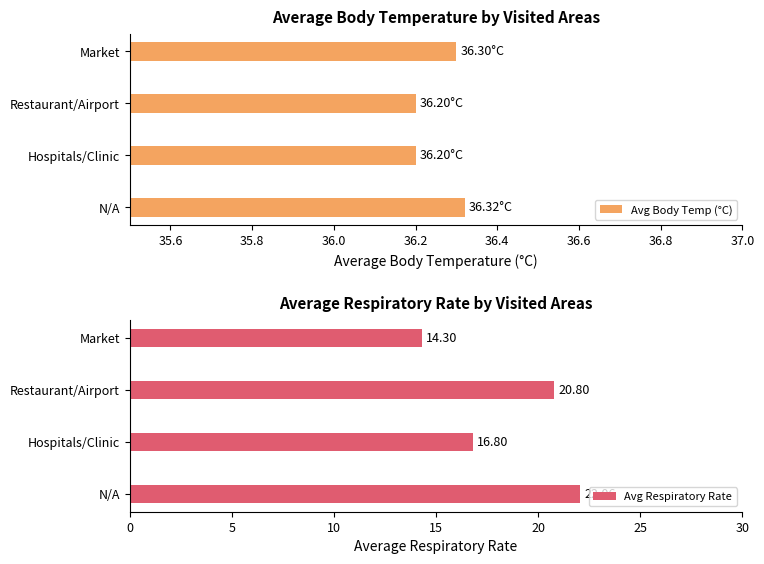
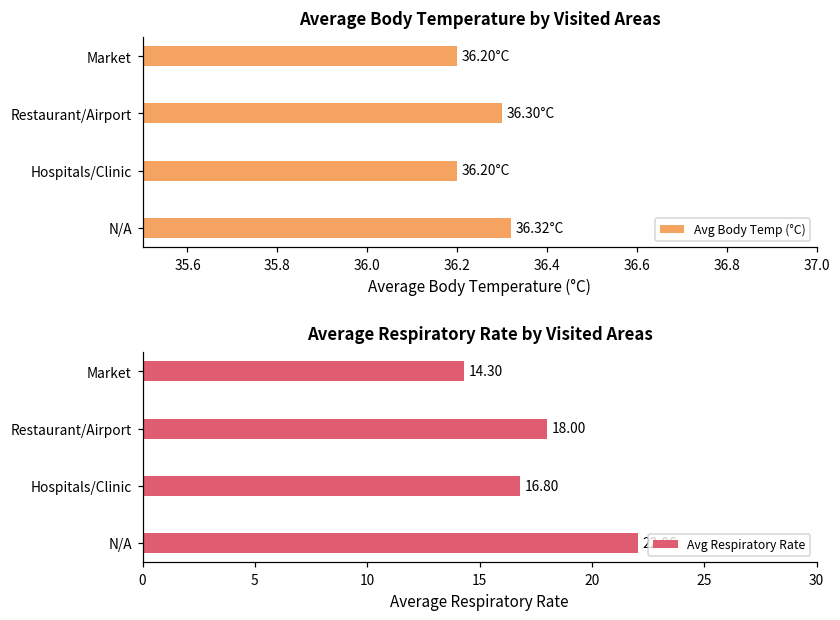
  {
    "Average Body Temperature by Visited Areas": {
-     "Market": "36.30°C",
-     "Restaurant/Airport": "36.20°C",
+     "Market": "36.20°C",
+     "Restaurant/Airport": "36.30°C",
      "Hospitals/Clinic": "36.20°C",
      "N/A": "36.32°C"
    },
    "Average Respiratory Rate by Visited Areas": {
      "Market": "14.30",
-     "Restaurant/Airport": "20.80",
+     "Restaurant/Airport": "18.00",
      "Hospitals/Clinic": "16.80"
    }
  }
